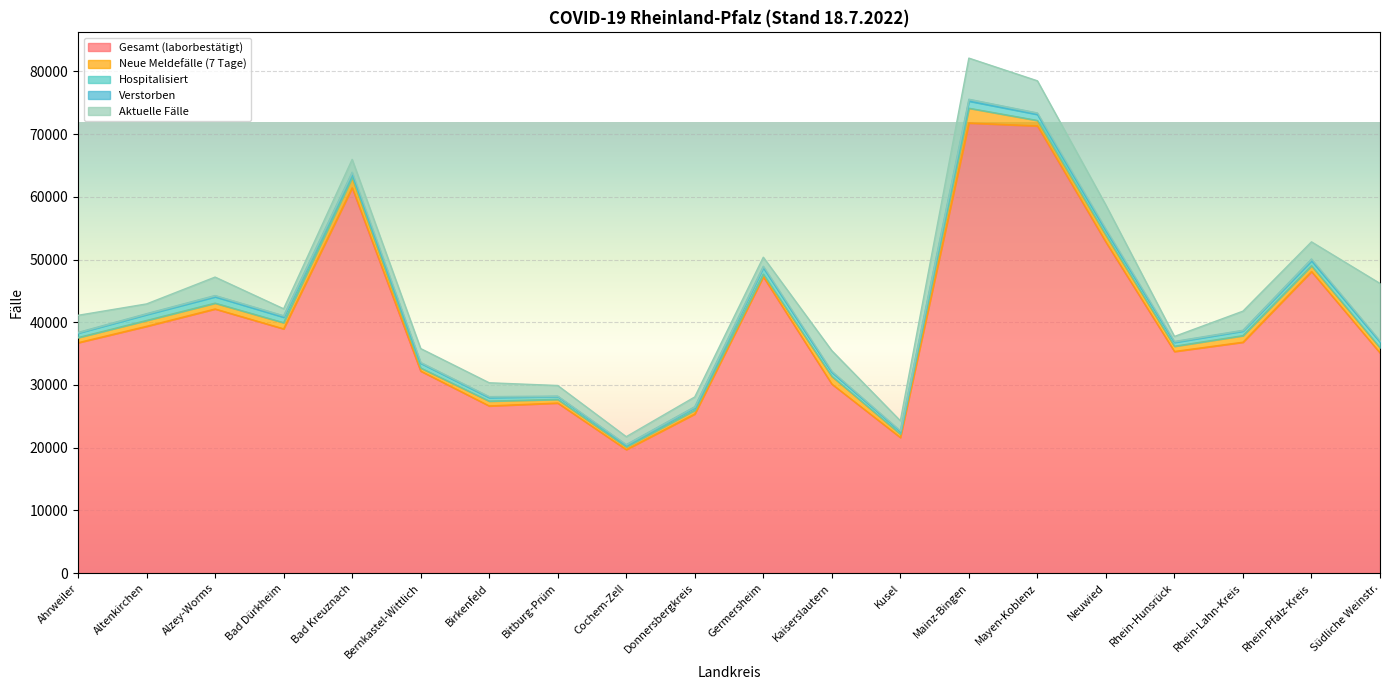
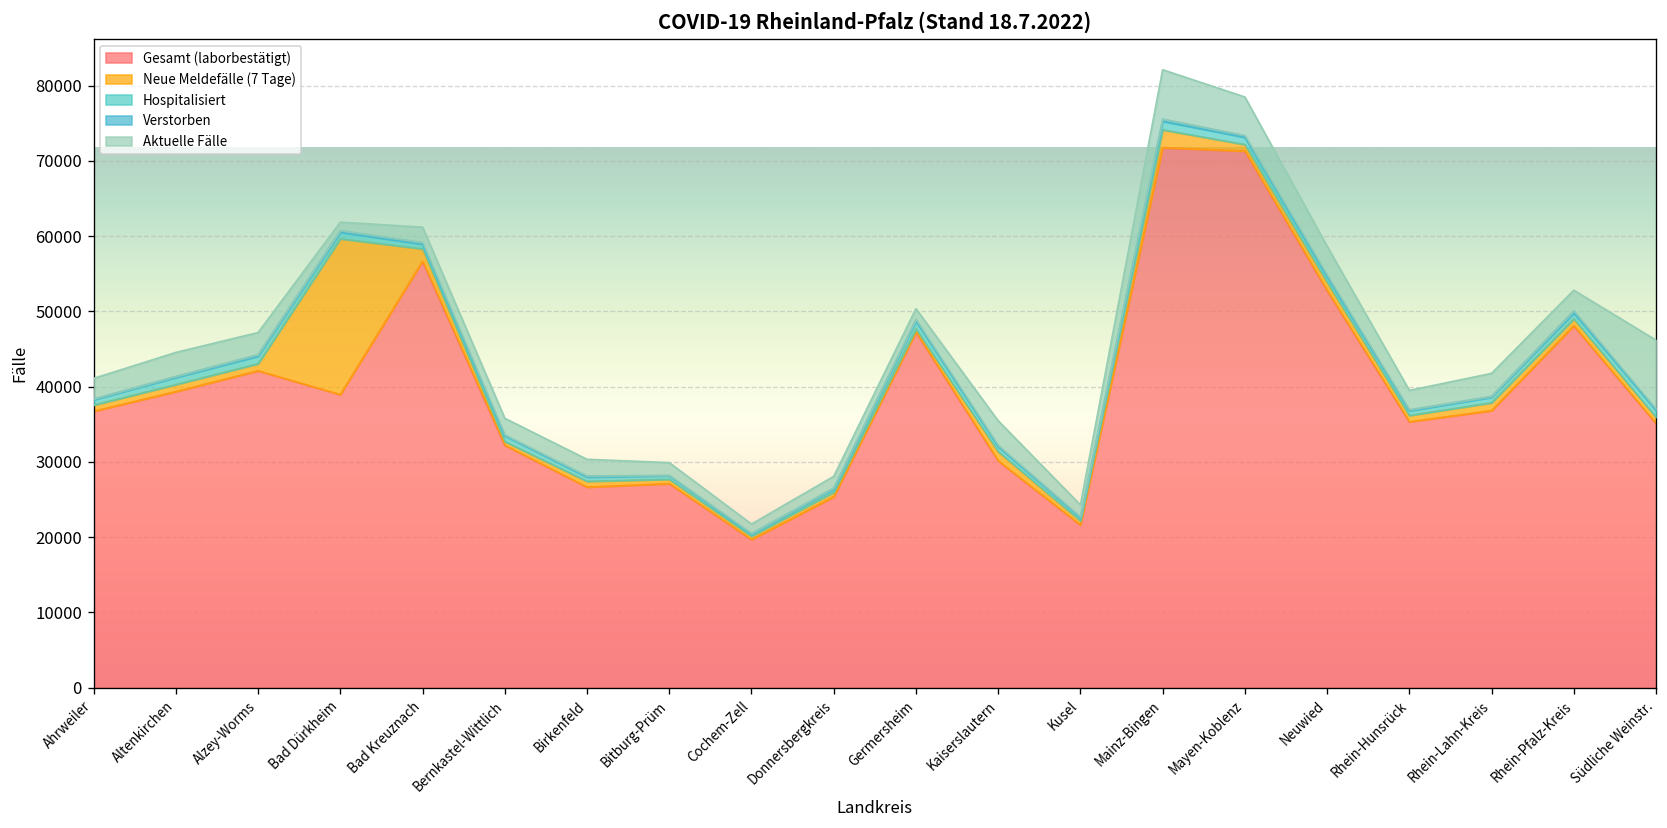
  {
    "Gesamt (laborbestätigt)": {
      "Ahrweiler": 37000,
      "Altenkirchen": 39000,
      "Alzey-Worms": 42000,
      "Bad Dürkheim": 39000,
-     "Bad Kreuznach": 61000,
+     "Bad Kreuznach": 57000,
      "Bernkastel-Wittlich": 32000,
      "Birkenfeld": 27000,
      "Bitburg-Prüm": 27000,
      "Cochem-Zell": 20000,
      "Donnersbergkreis": 25000,
      "Germersheim": 47000,
      "Kaiserslautern": 30000,
      "Kusel": 22000,
      "Mainz-Bingen": 72000,
      "Mayen-Koblenz": 71000,
      "Neuwied": 53000,
      "Rhein-Hunsrück": 35000,
      "Rhein-Lahn-Kreis": 37000,
      "Rhein-Pfalz-Kreis": 48000,
      "Südliche Weinstr.": 35000
    },
    "Neue Meldefälle (7 Tage)": {
      "Ahrweiler": 1000,
      "Altenkirchen": 1000,
      "Alzey-Worms": 1000,
-     "Bad Dürkheim": 1000,
+     "Bad Dürkheim": 21000,
      "Bad Kreuznach": 2000,
      "Bernkastel-Wittlich": 0,
      "Birkenfeld": 1000,
      "Bitburg-Prüm": 1000,
      "Donnersbergkreis": 1000,
      "Germersheim": 0,
      "Kaiserslautern": 1000,
      "Kusel": 1000,
      "Mainz-Bingen": 2000,
      "Mayen-Koblenz": 1000,
      "Neuwied": 1000,
      "Rhein-Hunsrück": 1000,
      "Rhein-Lahn-Kreis": 1000,
      "Rhein-Pfalz-Kreis": 1000,
      "Südliche Weinstr.": 1000
    },
    "Aktuelle Fälle": {
      "Ahrweiler": 3000,
-     "Altenkirchen": 2000,
+     "Altenkirchen": 3000,
      "Alzey-Worms": 3000,
      "Bad Dürkheim": 1000,
      "Bad Kreuznach": 2000,
      "Bernkastel-Wittlich": 2000,
      "Birkenfeld": 2000,
      "Bitburg-Prüm": 2000,
      "Cochem-Zell": 1000,
      "Donnersbergkreis": 2000,
      "Germersheim": 1000,
      "Kaiserslautern": 3000,
      "Kusel": 2000,
      "Mainz-Bingen": 7000,
      "Mayen-Koblenz": 5000,
      "Neuwied": 4000,
-     "Rhein-Hunsrück": 1000,
+     "Rhein-Hunsrück": 3000,
      "Rhein-Lahn-Kreis": 3000,
      "Rhein-Pfalz-Kreis": 3000,
      "Südliche Weinstr.": 9000
    }
  }
